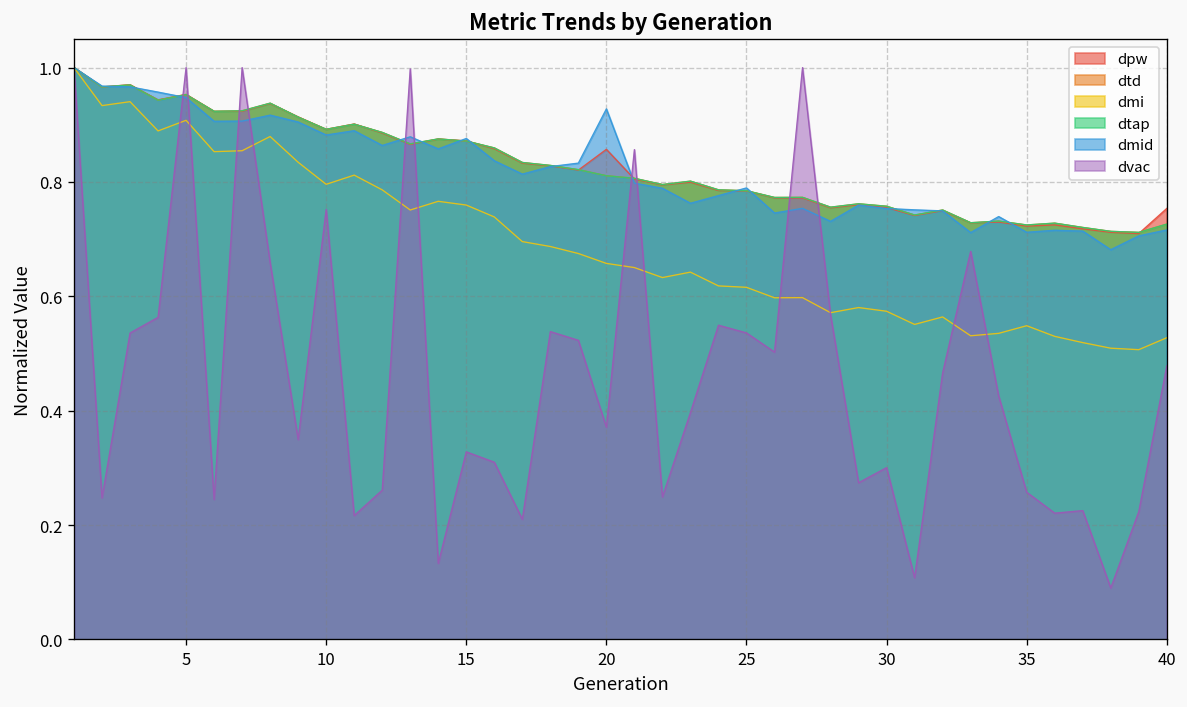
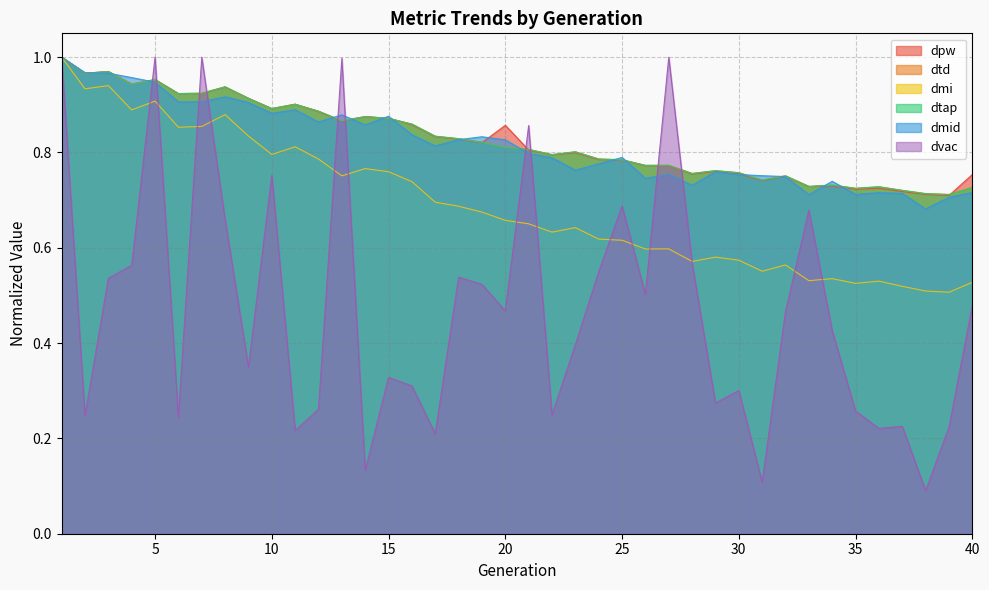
  {
    "dpw": {
      "20": 0.86,
      "40": 0.75
    },
    "dtap": {
      "20": 0.81,
      "40": 0.73
    },
    "dmi": {
      "5": 0.91,
      "10": 0.80,
      "15": 0.76,
      "20": 0.66,
      "25": 0.62,
      "30": 0.57,
-     "35": 0.55,
+     "35": 0.53,
      "40": 0.53
    },
    "dmid": {
      "10": 0.88,
-     "20": 0.93,
+     "20": 0.83,
      "35": 0.71,
      "40": 0.72
    },
    "dvac": {
      "5": 1.00,
      "10": 0.75,
      "15": 0.33,
-     "20": 0.37,
-     "25": 0.54,
+     "20": 0.47,
+     "25": 0.69,
      "30": 0.30,
      "35": 0.26,
      "40": 0.48
    }
  }
